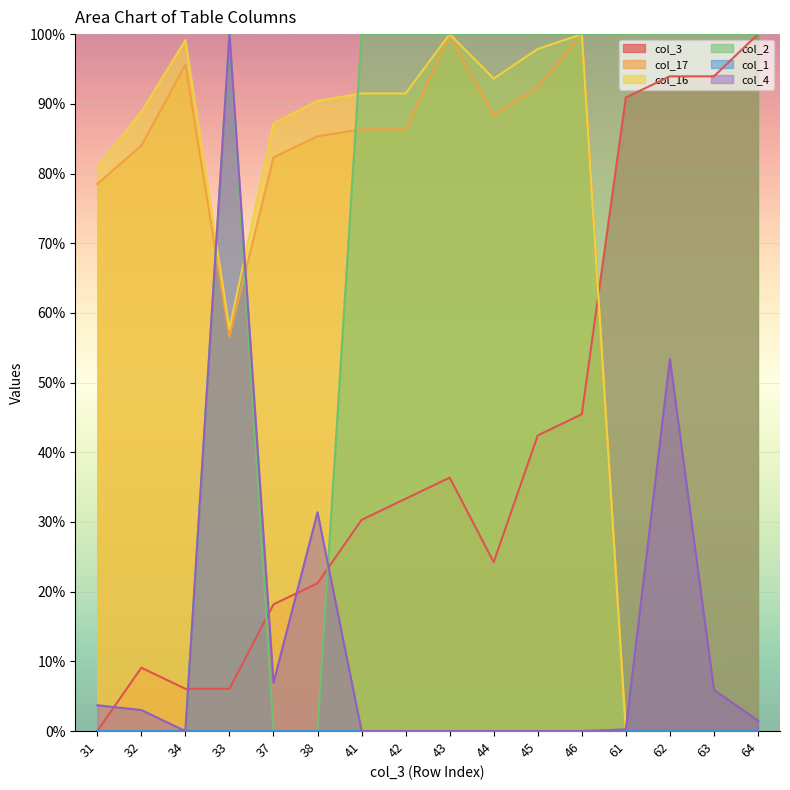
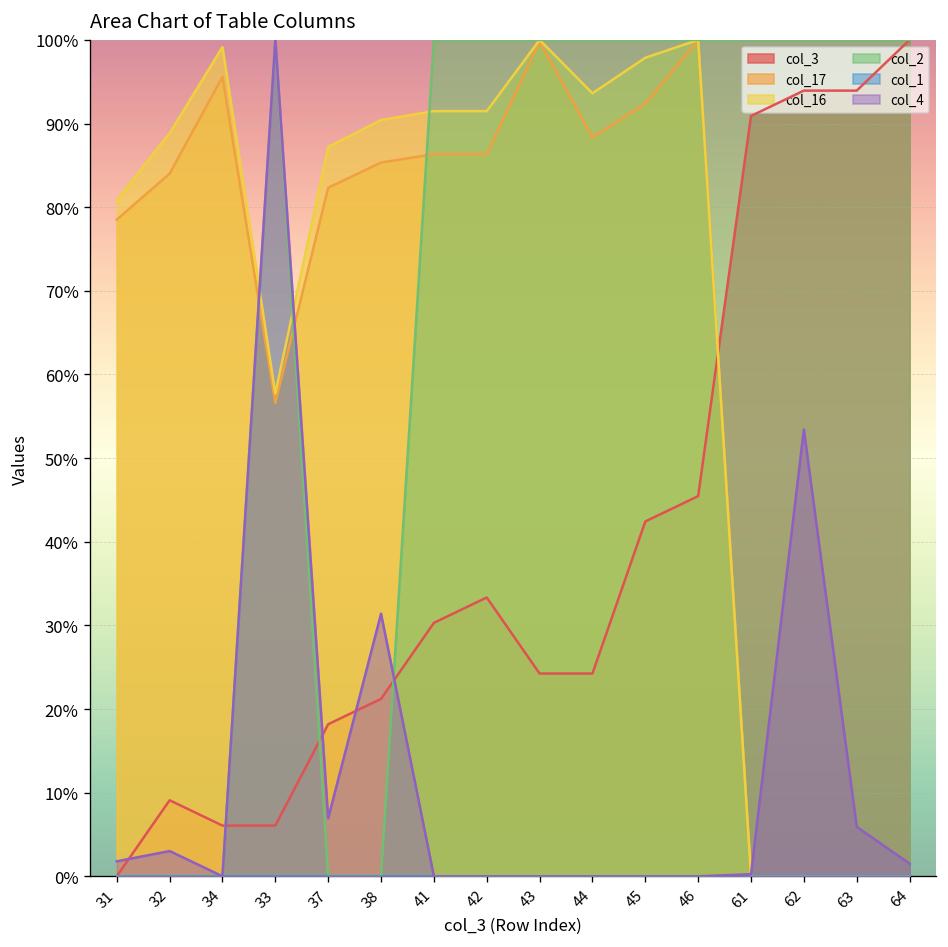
  {
    "col_3": {
      "32": "9%",
      "34": "6%",
      "33": "6%",
      "37": "18%",
      "38": "21%",
      "41": "30%",
      "42": "33%",
-     "43": "36%",
+     "43": "24%",
      "44": "24%",
      "45": "42%",
      "46": "45%",
      "61": "91%"
    },
    "col_2": {
      "41": "100%",
      "42": "100%",
      "44": "100%",
      "45": "100%",
      "61": "100%",
      "62": "100%",
      "63": "100%"
    },
    "col_1": {
      "33": "0%"
    },
    "col_4": {
-     "31": "4%",
+     "31": "2%",
      "32": "3%",
      "37": "7%",
      "38": "31%",
      "62": "53%",
      "63": "6%",
      "64": "2%"
    }
  }
